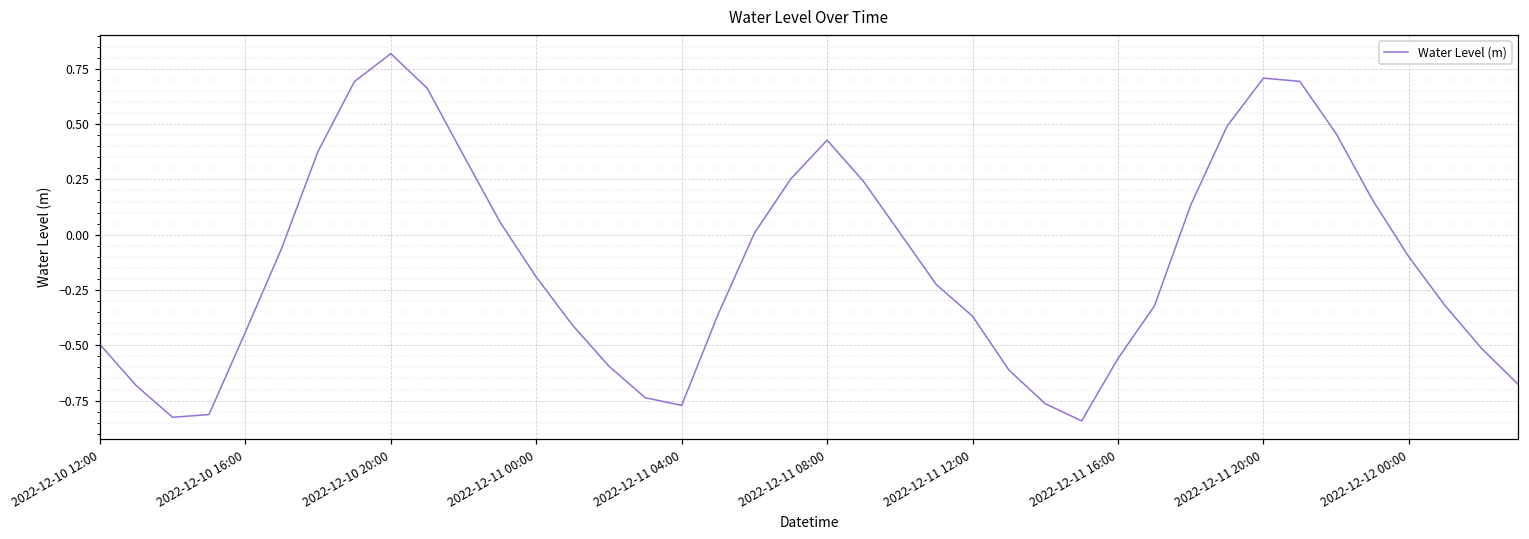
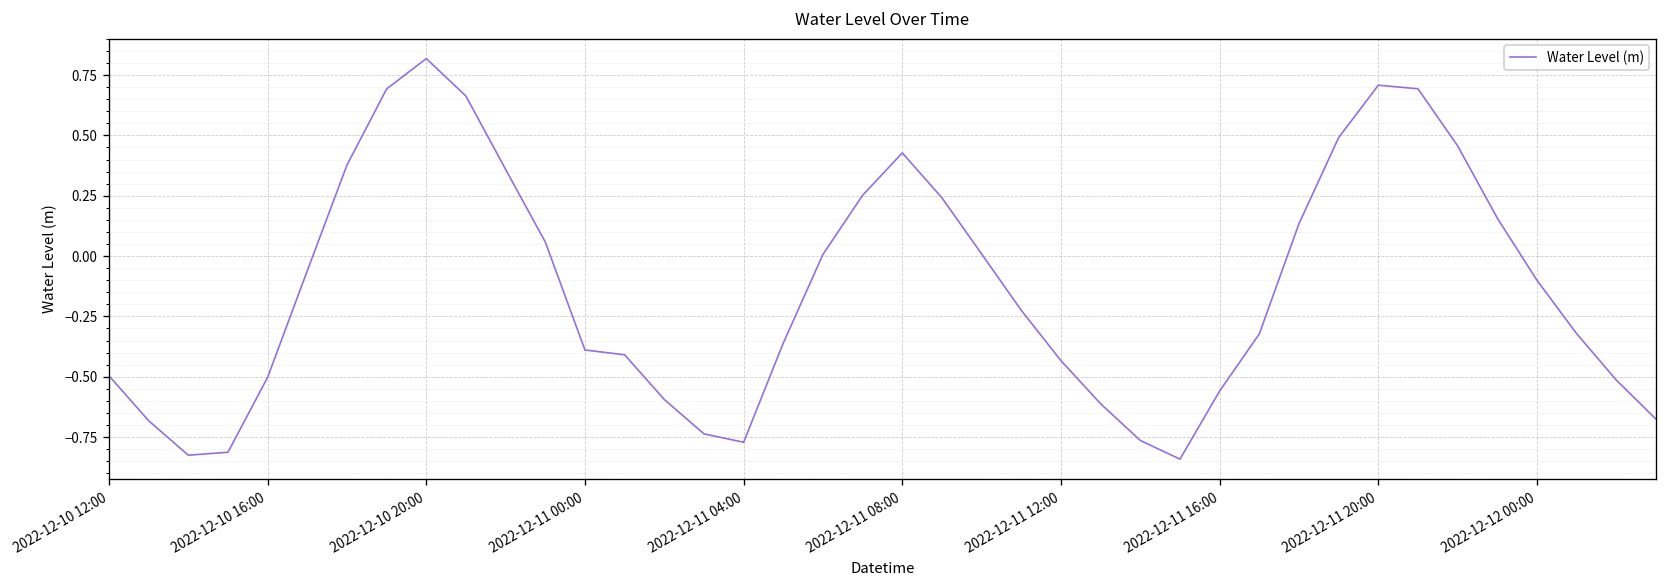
  {
    "2022-12-10 12:00": -0.50,
-   "2022-12-10 16:00": -0.44,
+   "2022-12-10 16:00": -0.50,
    "2022-12-10 20:00": 0.82,
-   "2022-12-11 00:00": -0.19,
+   "2022-12-11 00:00": -0.39,
    "2022-12-11 04:00": -0.77,
    "2022-12-11 08:00": 0.43,
-   "2022-12-11 12:00": -0.37,
+   "2022-12-11 12:00": -0.43,
    "2022-12-11 16:00": -0.56,
    "2022-12-11 20:00": 0.71,
    "2022-12-12 00:00": -0.10
  }
